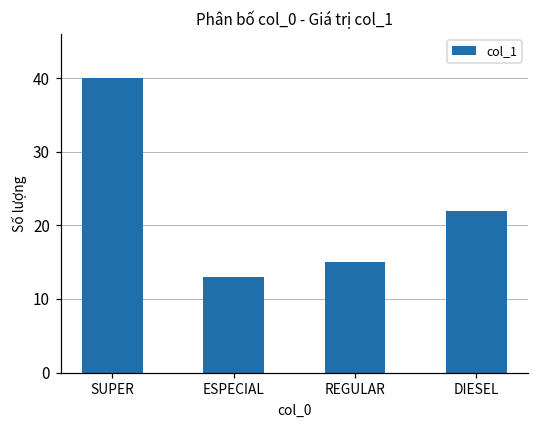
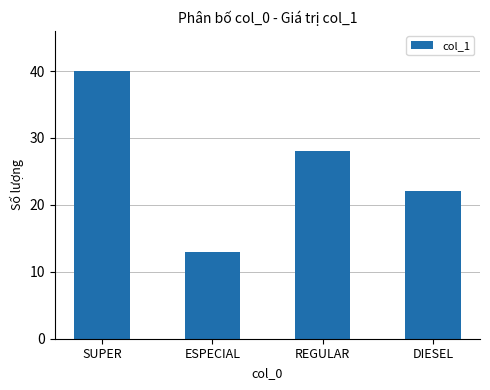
  {
    "SUPER": 40,
    "ESPECIAL": 13,
-   "REGULAR": 15,
+   "REGULAR": 28,
    "DIESEL": 22
  }
